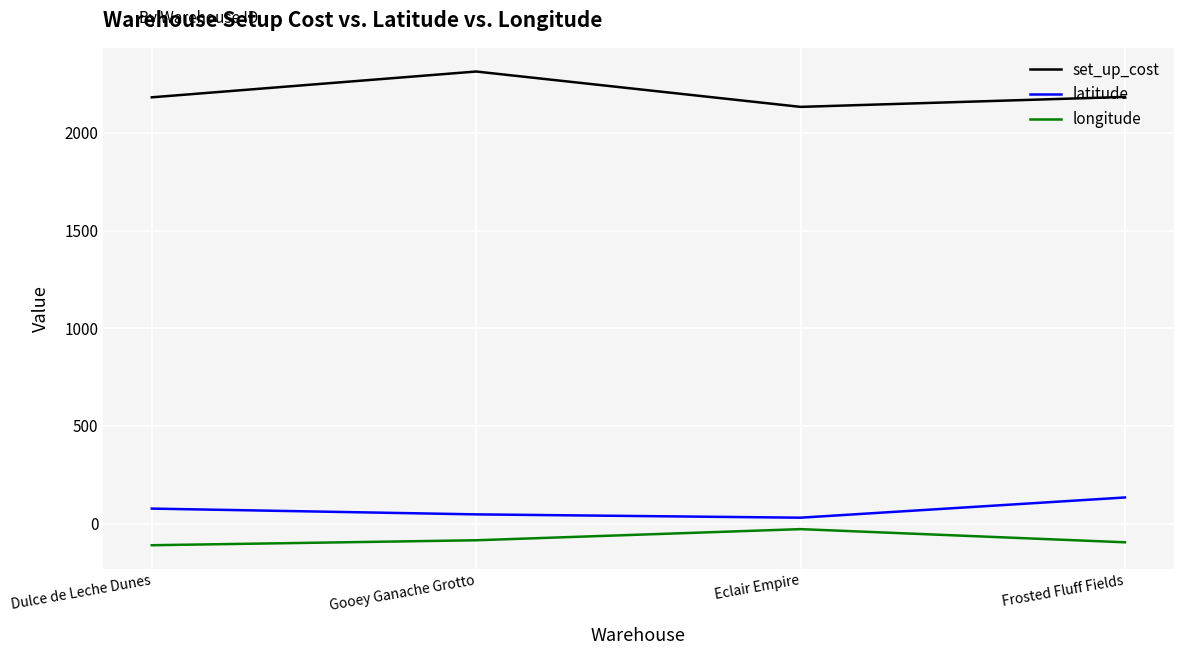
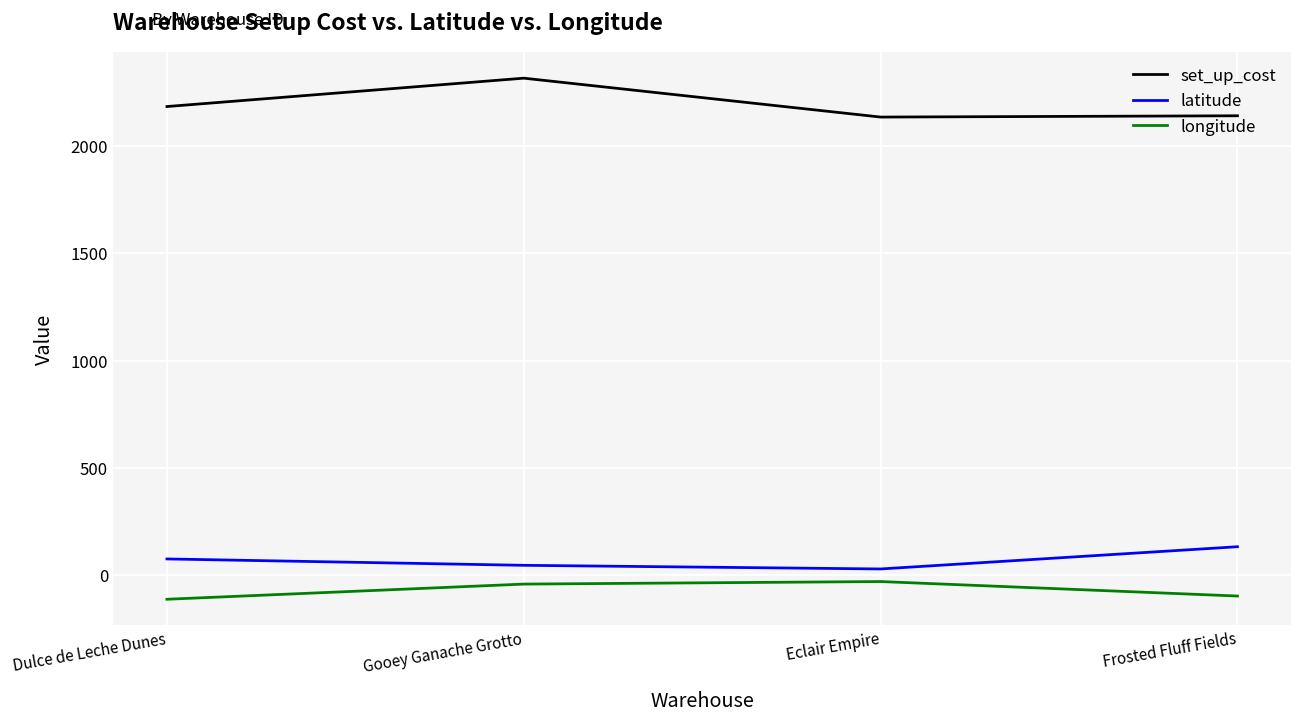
  {
    "set_up_cost": {
      "Dulce de Leche Dunes": 2180,
      "Gooey Ganache Grotto": 2310,
      "Eclair Empire": 2130,
-     "Frosted Fluff Fields": 2180
+     "Frosted Fluff Fields": 2140
    },
    "latitude": {
      "Dulce de Leche Dunes": 80,
      "Gooey Ganache Grotto": 50,
      "Eclair Empire": 30,
      "Frosted Fluff Fields": 130
    },
    "longitude": {
      "Dulce de Leche Dunes": -110,
-     "Gooey Ganache Grotto": -90,
+     "Gooey Ganache Grotto": -40,
      "Eclair Empire": -30,
      "Frosted Fluff Fields": -100
    }
  }
